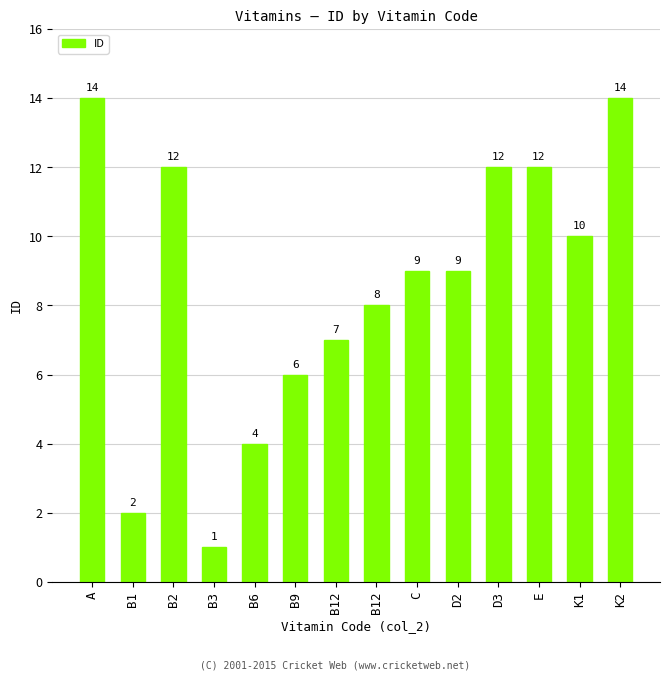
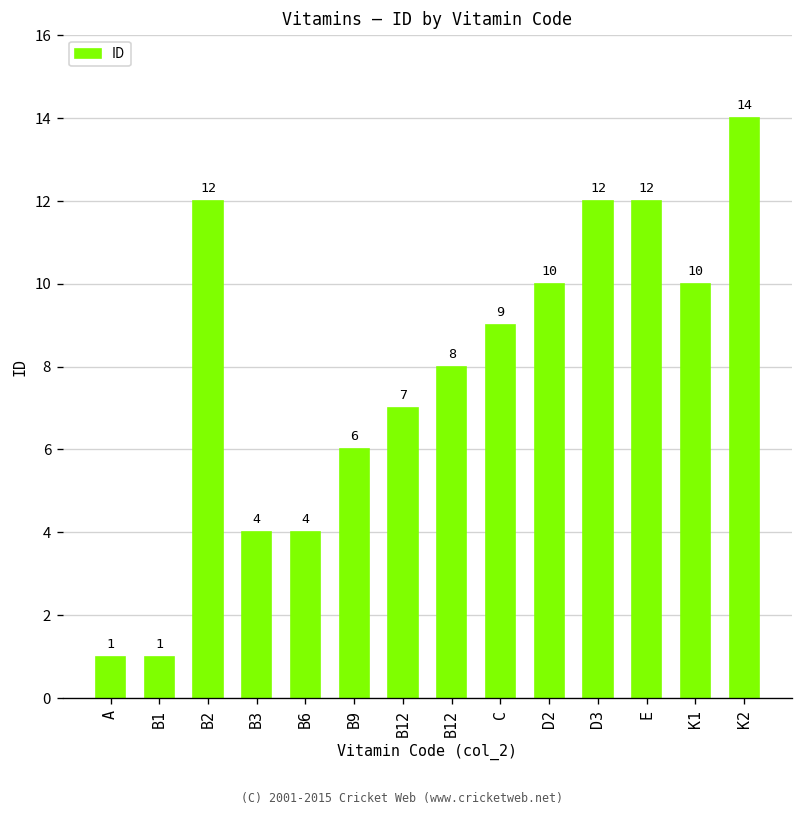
  {
-   "A": 14,
-   "B1": 2,
+   "A": 1,
+   "B1": 1,
    "B2": 12,
-   "B3": 1,
+   "B3": 4,
    "B6": 4,
    "B9": 6,
    "C": 9,
-   "D2": 9,
+   "D2": 10,
    "D3": 12,
    "E": 12,
    "K1": 10,
    "K2": 14
  }
